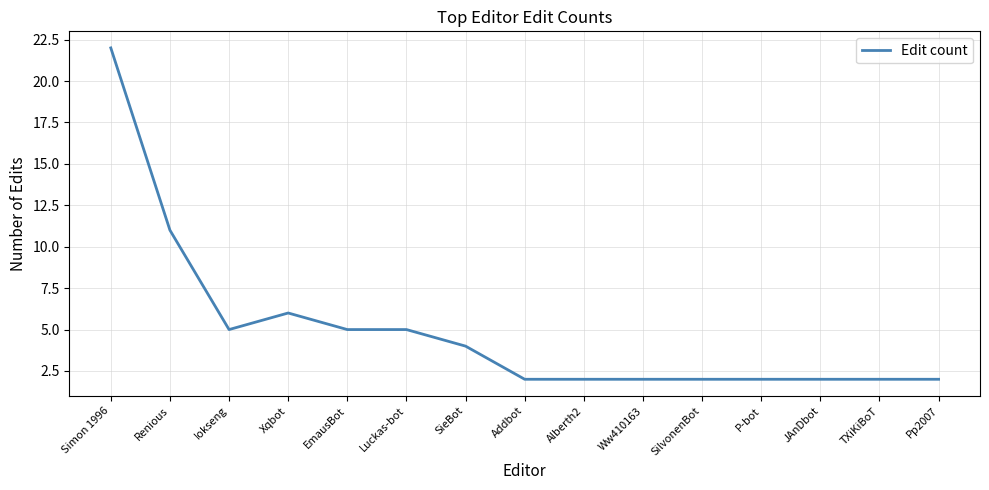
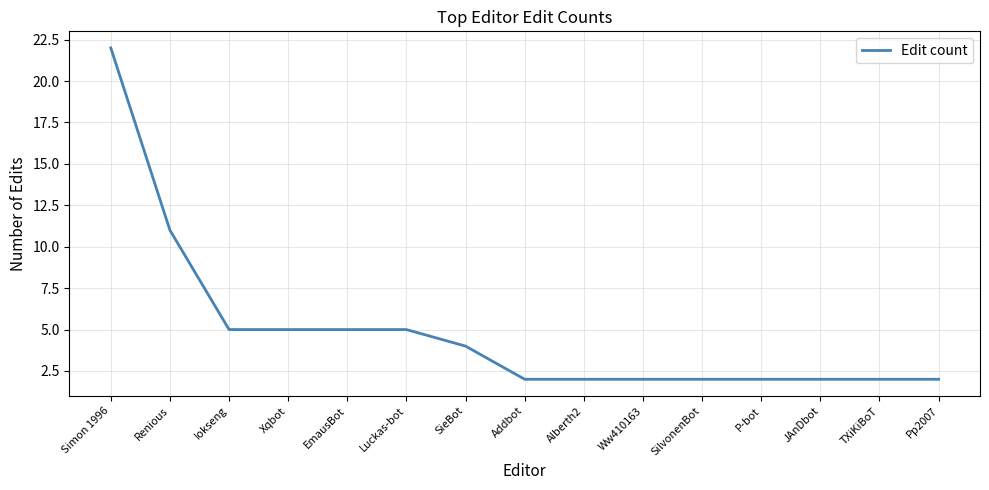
  {
    "Simon 1996": 22,
    "Renious": 11,
    "Iokseng": 5,
-   "Xqbot": 6,
+   "Xqbot": 5,
    "EmausBot": 5,
    "Luckas-bot": 5,
    "SieBot": 4,
    "Addbot": 2,
    "Alberth2": 2,
    "Ww410163": 2,
    "SilvonenBot": 2,
    "P-bot": 2,
    "JAnDbot": 2,
    "TXiKiBoT": 2,
    "Pp2007": 2
  }
